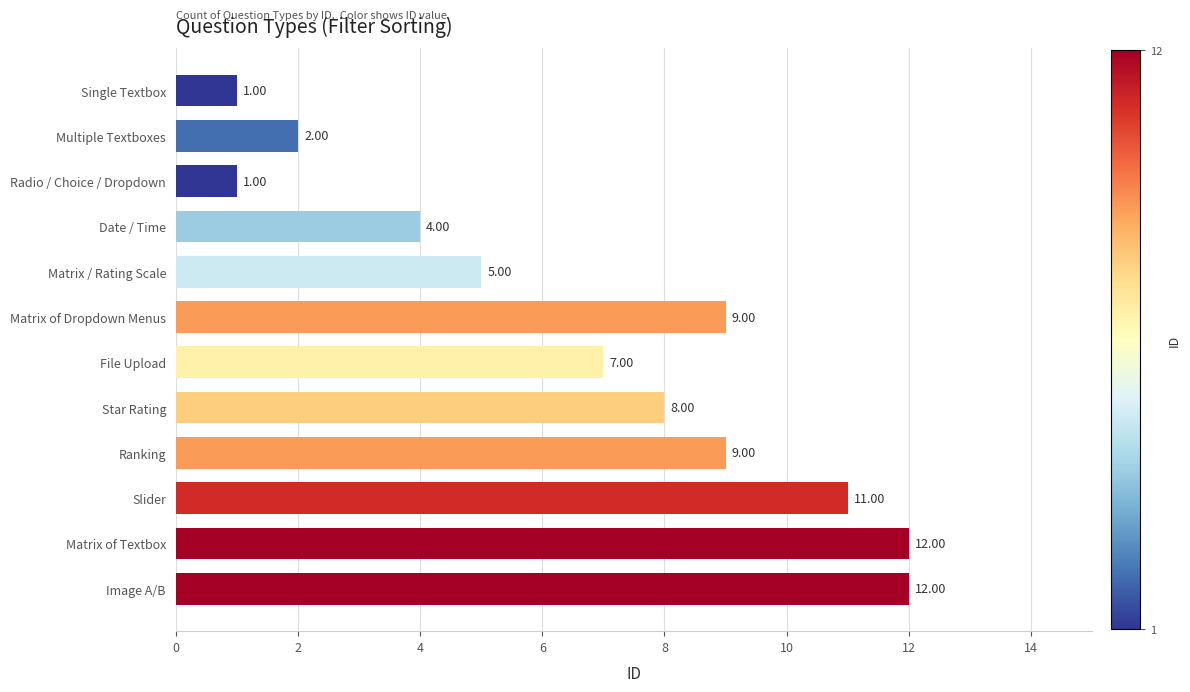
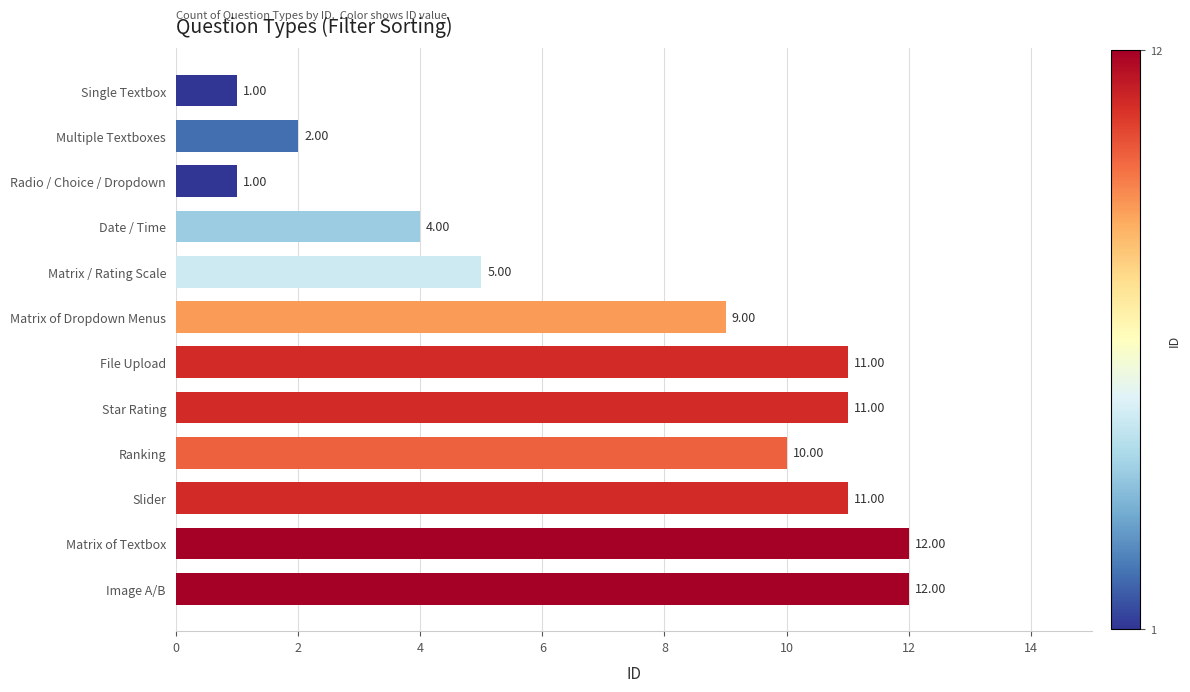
  {
    "Single Textbox": 1.00,
    "Multiple Textboxes": 2.00,
    "Radio / Choice / Dropdown": 1.00,
    "Date / Time": 4.00,
    "Matrix / Rating Scale": 5.00,
    "Matrix of Dropdown Menus": 9.00,
-   "File Upload": 7.00,
-   "Star Rating": 8.00,
-   "Ranking": 9.00,
+   "File Upload": 11.00,
+   "Star Rating": 11.00,
+   "Ranking": 10.00,
    "Slider": 11.00,
    "Matrix of Textbox": 12.00,
    "Image A/B": 12.00
  }
